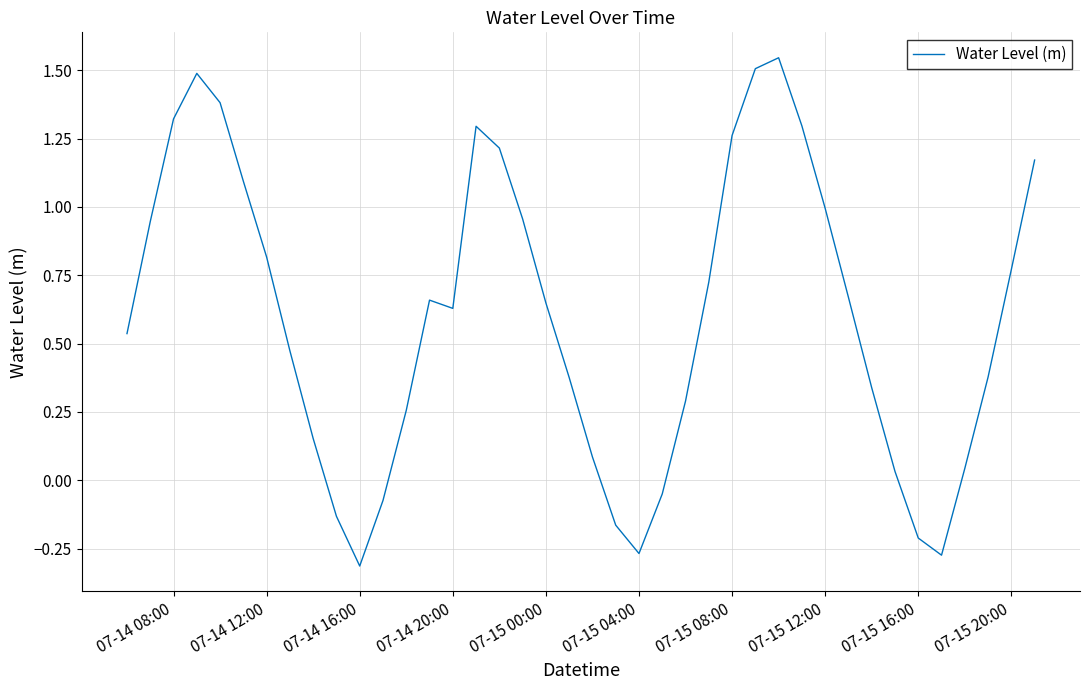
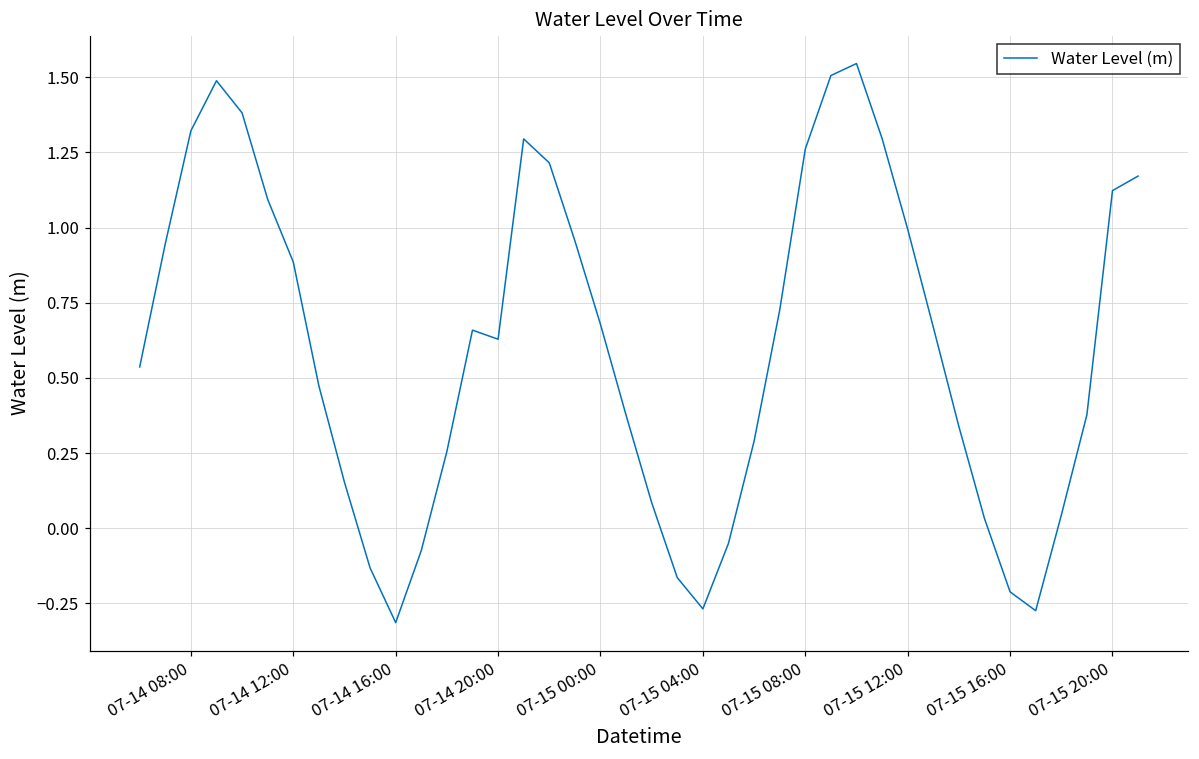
  {
    "07-14 08:00": 1.32,
-   "07-14 12:00": 0.82,
+   "07-14 12:00": 0.89,
    "07-14 16:00": -0.31,
    "07-14 20:00": 0.63,
-   "07-15 00:00": 0.65,
+   "07-15 00:00": 0.68,
    "07-15 04:00": -0.27,
    "07-15 08:00": 1.26,
    "07-15 12:00": 0.99,
    "07-15 16:00": -0.21,
-   "07-15 20:00": 0.77
+   "07-15 20:00": 1.12
  }
